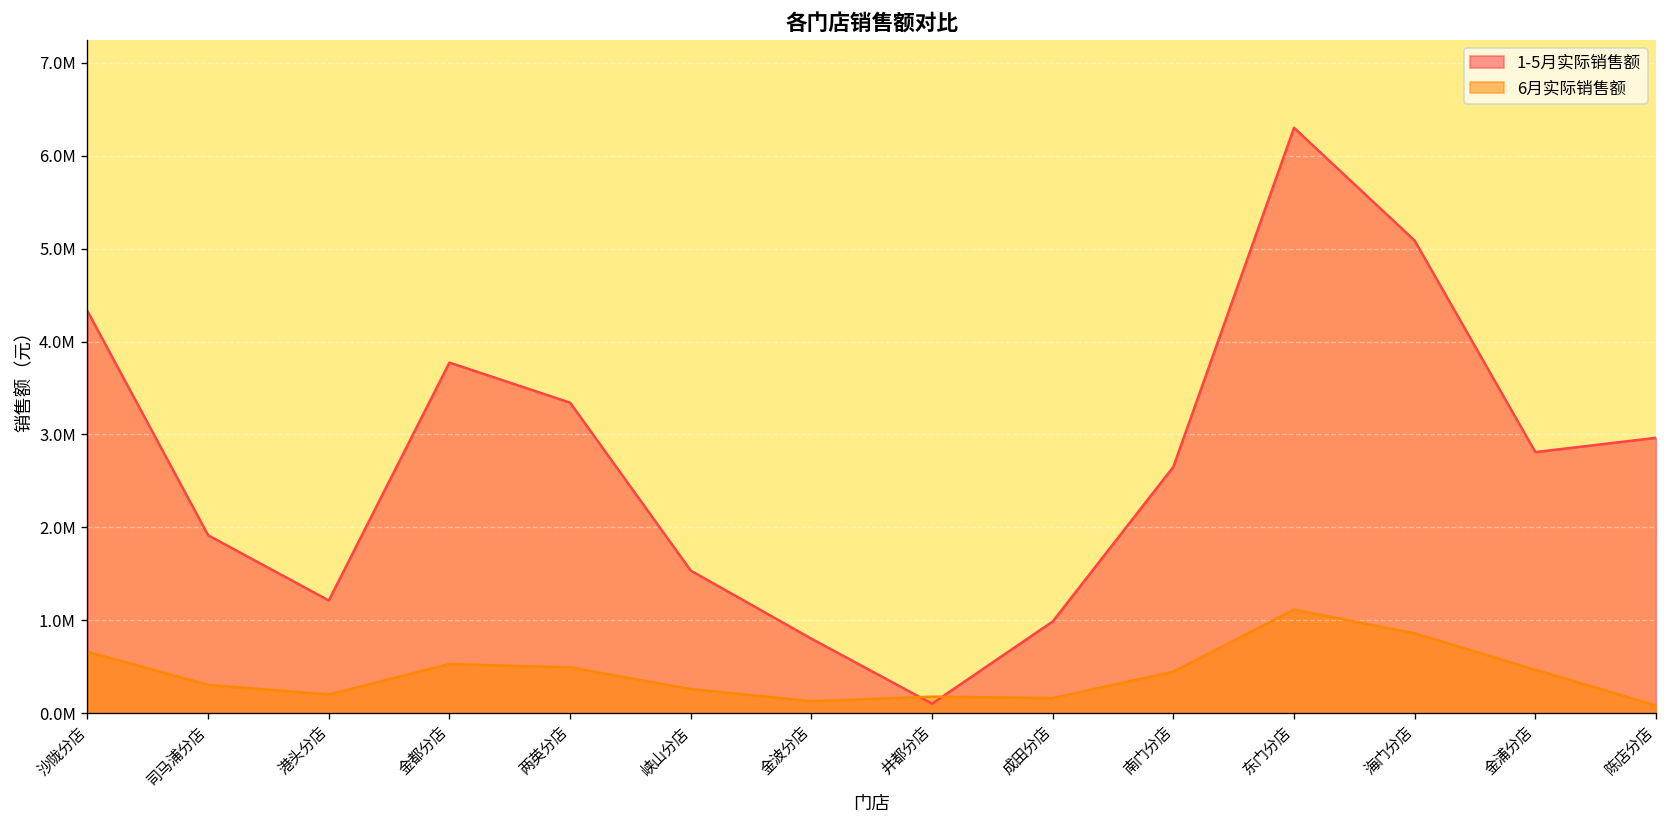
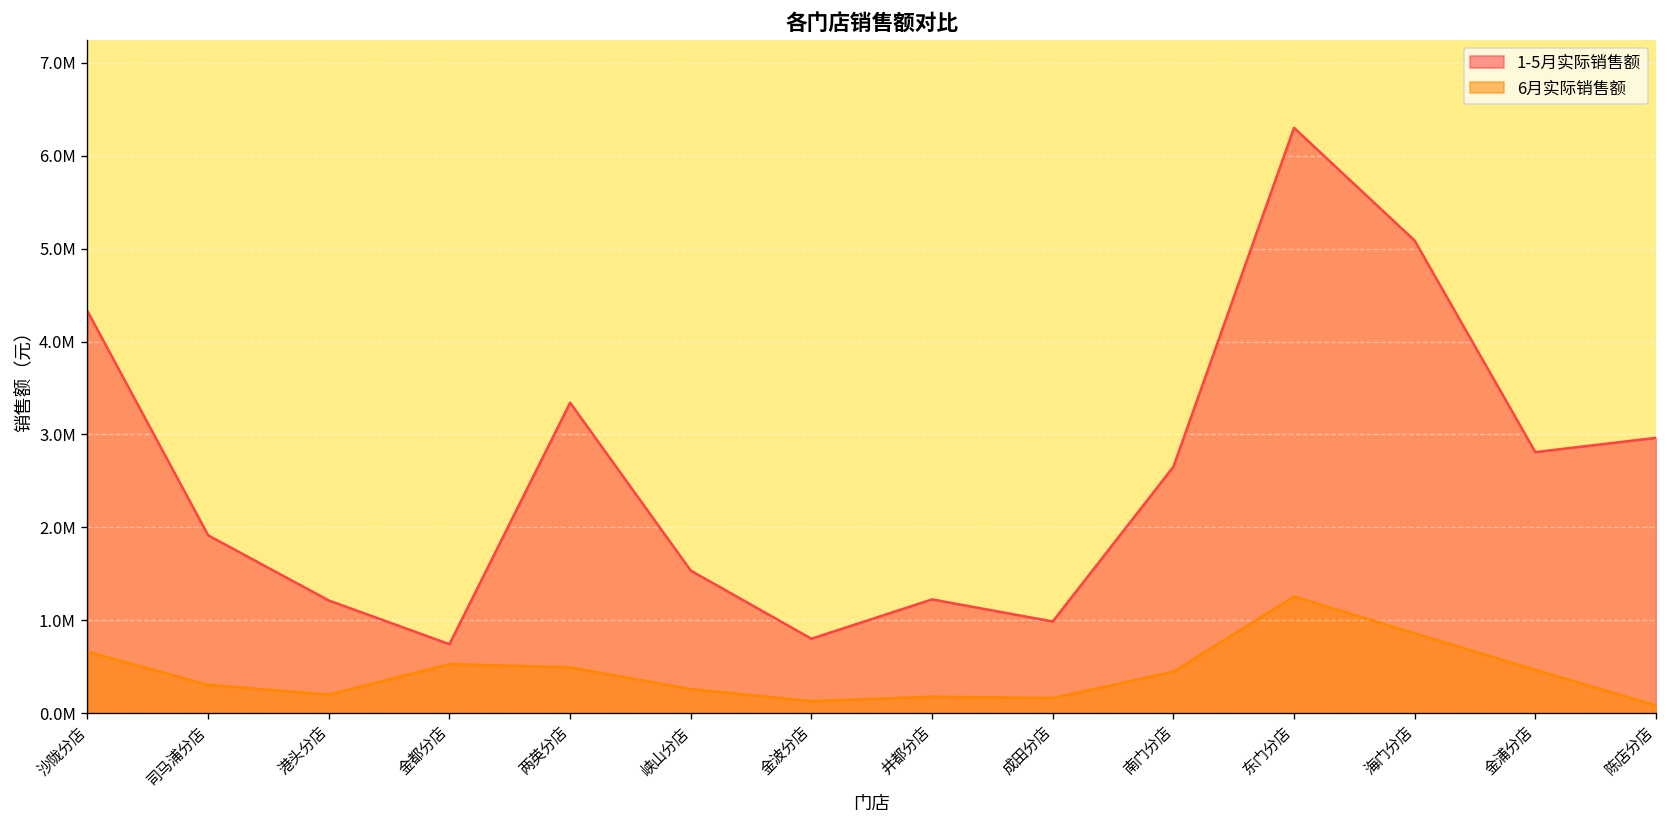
  {
    "1-5月实际销售额": {
      "沙陇分店": 4300000,
      "司马浦分店": 1900000,
      "港头分店": 1200000,
-     "金都分店": 3800000,
+     "金都分店": 700000,
      "两英分店": 3300000,
      "峡山分店": 1500000,
      "金波分店": 800000,
-     "井都分店": 100000,
+     "井都分店": 1200000,
      "成田分店": 1000000,
      "南门分店": 2700000,
      "东门分店": 6300000,
      "海门分店": 5100000,
      "金浦分店": 2800000,
      "陈店分店": 3000000
    },
    "6月实际销售额": {
      "沙陇分店": 700000,
      "司马浦分店": 300000,
      "港头分店": 200000,
      "金都分店": 500000,
      "两英分店": 500000,
      "峡山分店": 300000,
      "金波分店": 100000,
      "井都分店": 200000,
      "成田分店": 200000,
      "南门分店": 400000,
-     "东门分店": 1100000,
+     "东门分店": 1300000,
      "海门分店": 900000,
      "金浦分店": 500000,
      "陈店分店": 100000
    }
  }
